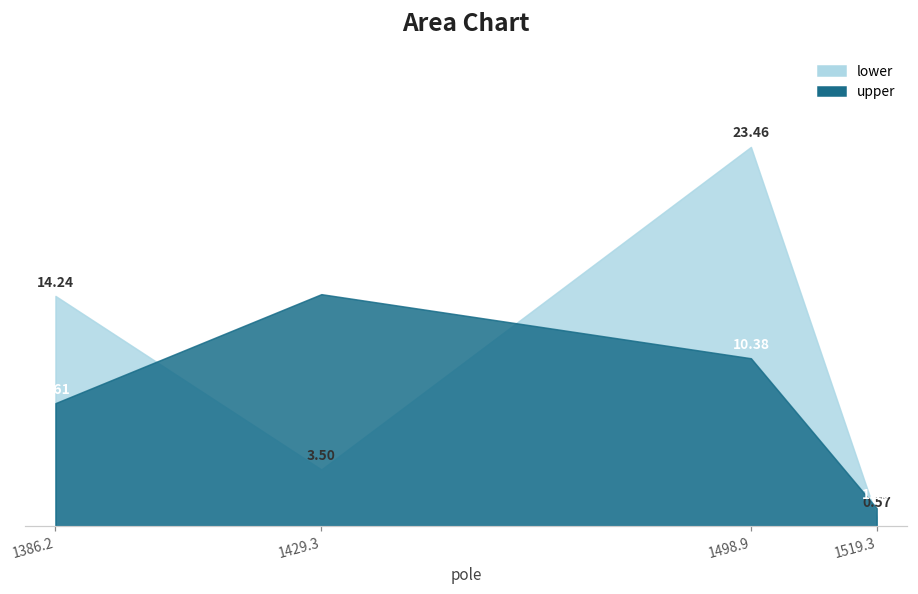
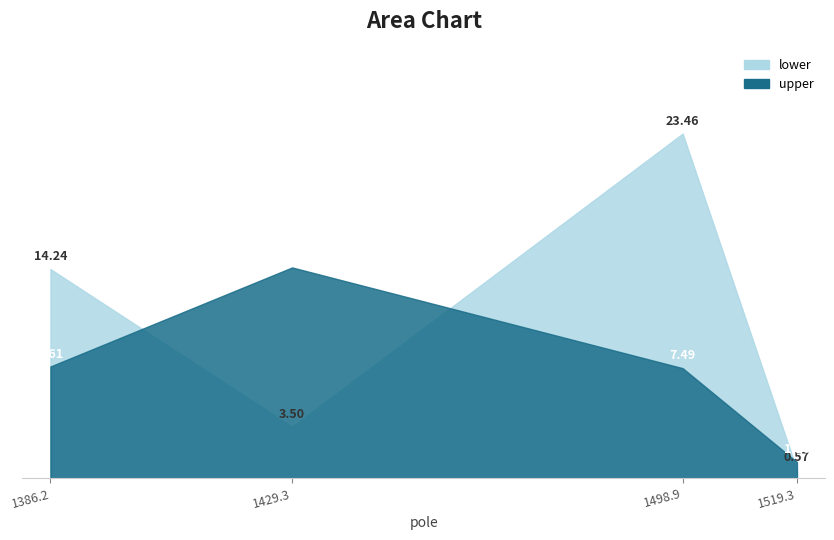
  {
    "lower": {
      "1386.2": 14.24,
      "1429.3": 3.50,
      "1498.9": 23.46
    },
    "upper": {
-     "1498.9": 10.38
+     "1498.9": 7.49
    }
  }
